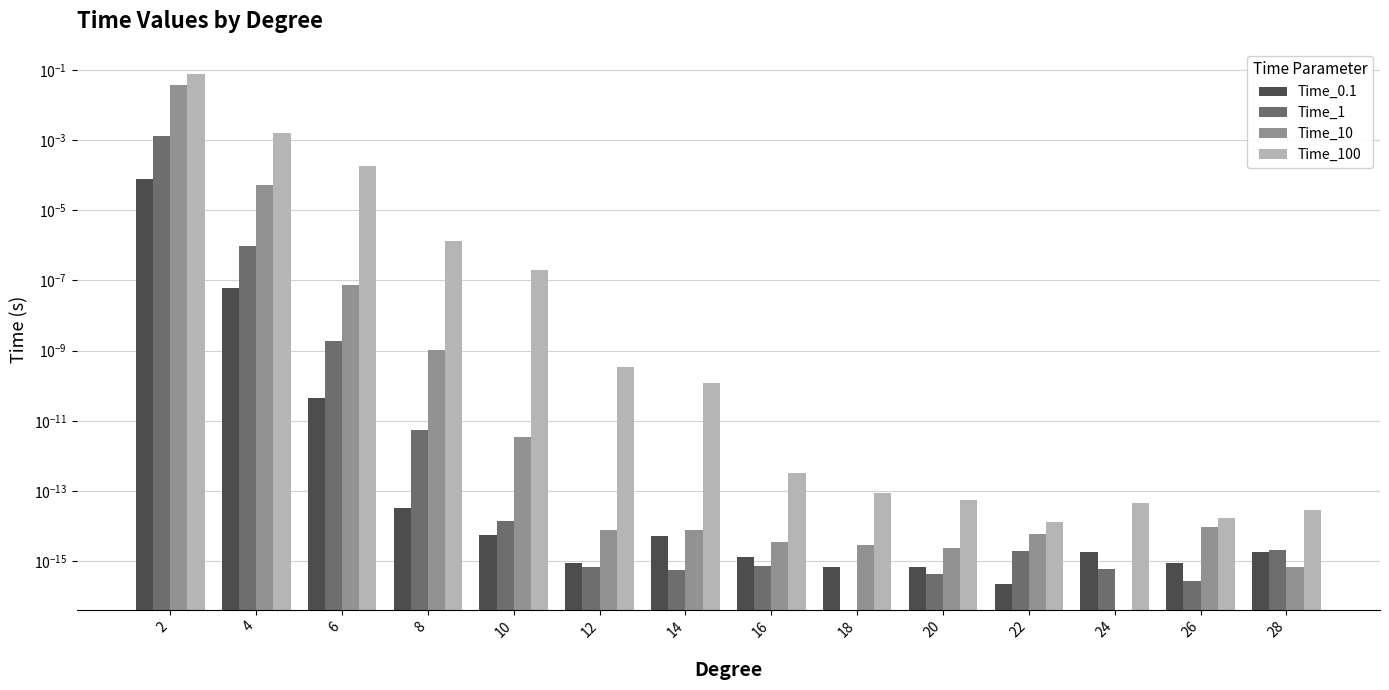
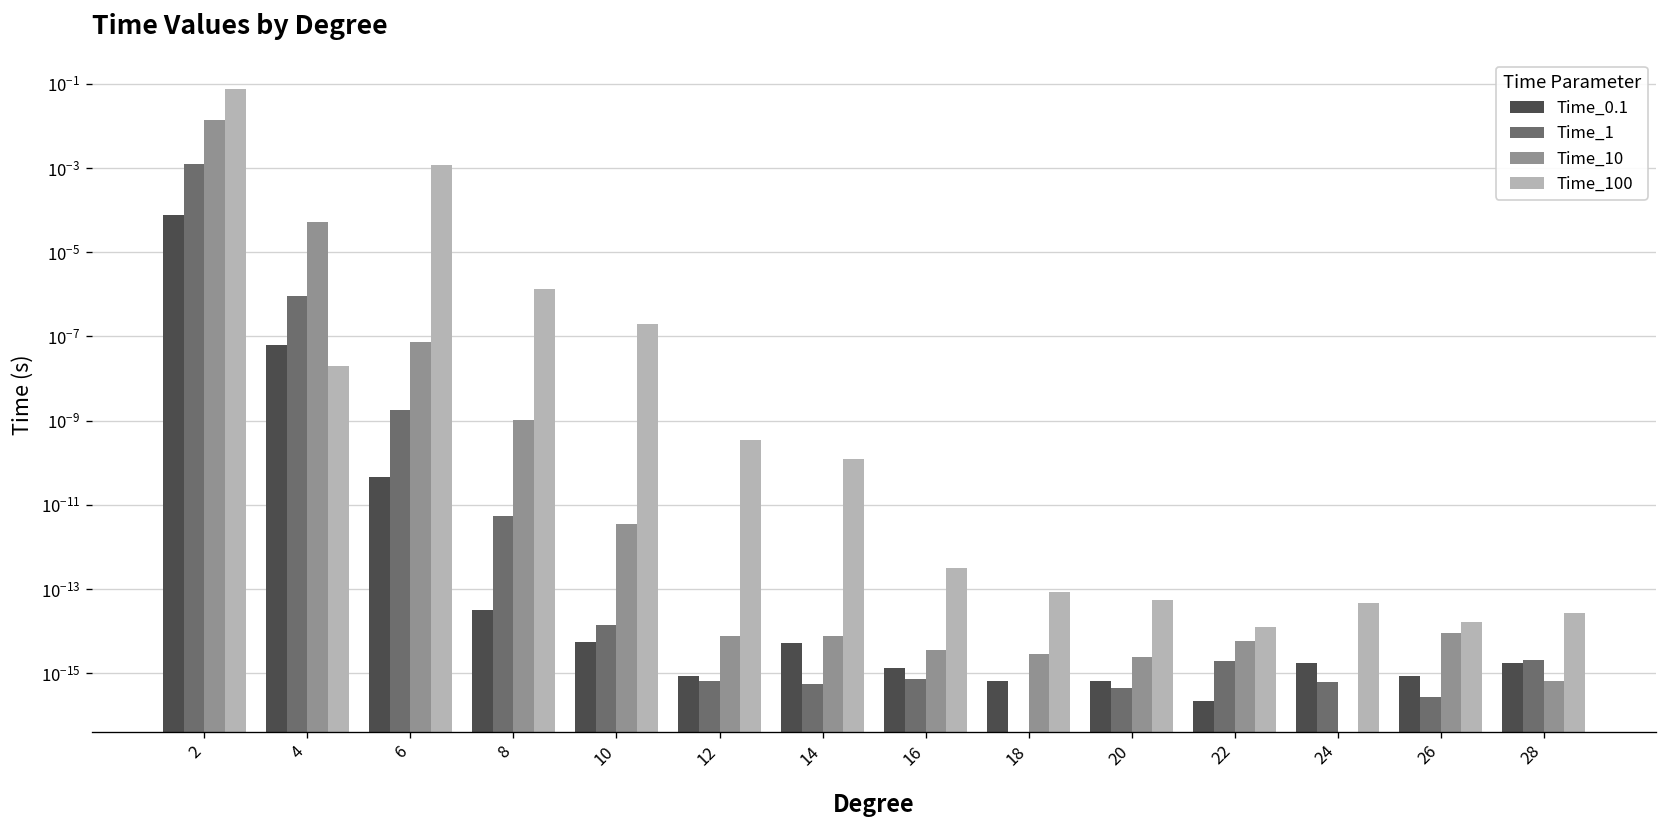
  {
    "Time_10": {
-     "2": 0.04,
+     "2": 0.014,
      "4": 0.00005,
      "6": 0.00000007,
      "8": 0.0000000011,
      "10": 0.000000000003,
      "12": 0.000000000000,
      "14": 0.000000000000,
      "16": 0.000000000000,
      "18": 0.000000000000,
      "20": 0.000000000000,
      "22": 0.000000000000,
      "26": 0.000000000000,
      "28": 0.000000000000
    },
    "Time_100": {
      "2": 0.07,
-     "4": 0.002,
-     "6": 0.0002,
+     "4": 0.00000002,
+     "6": 0.0012,
      "8": 0.0000013,
      "10": 0.0000002,
      "12": 0.0000000003,
      "14": 0.00000000012,
      "16": 0.000000000000,
      "18": 0.000000000000,
      "20": 0.000000000000,
      "22": 0.000000000000,
      "24": 0.000000000000,
      "26": 0.000000000000,
      "28": 0.000000000000
    }
  }
